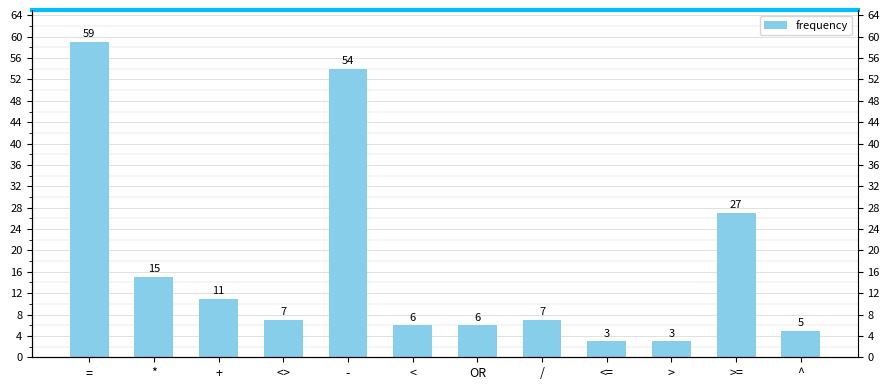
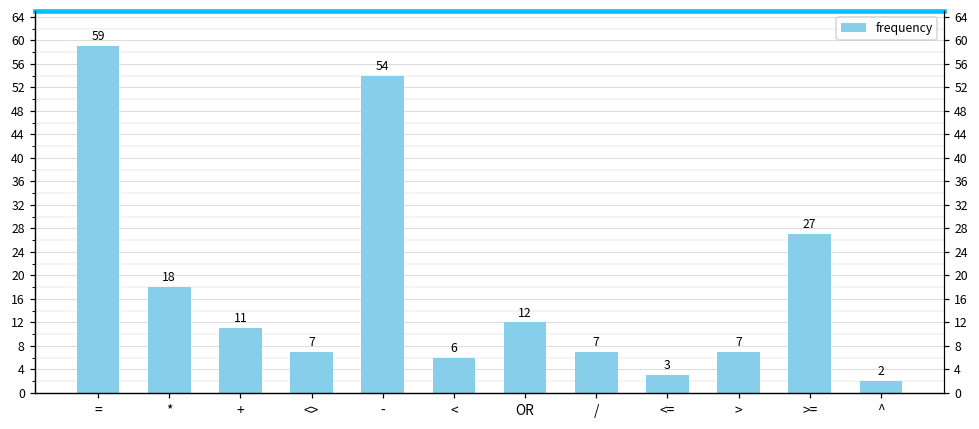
  {
    "=": 59,
-   "*": 15,
+   "*": 18,
    "+": 11,
    "<>": 7,
    "-": 54,
    "<": 6,
-   "OR": 6,
+   "OR": 12,
    "/": 7,
    "<=": 3,
-   ">": 3,
+   ">": 7,
    ">=": 27,
-   "^": 5
+   "^": 2
  }
